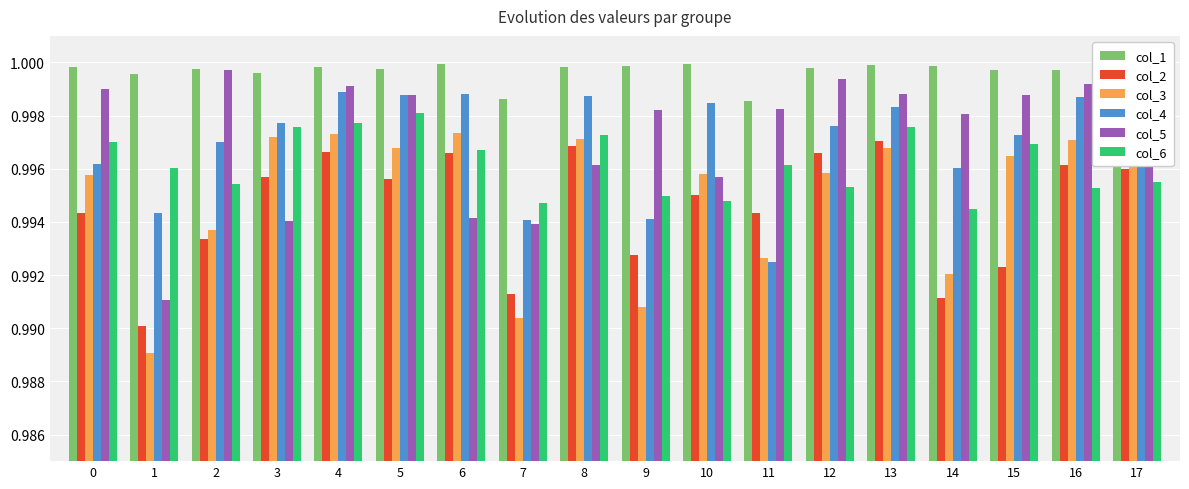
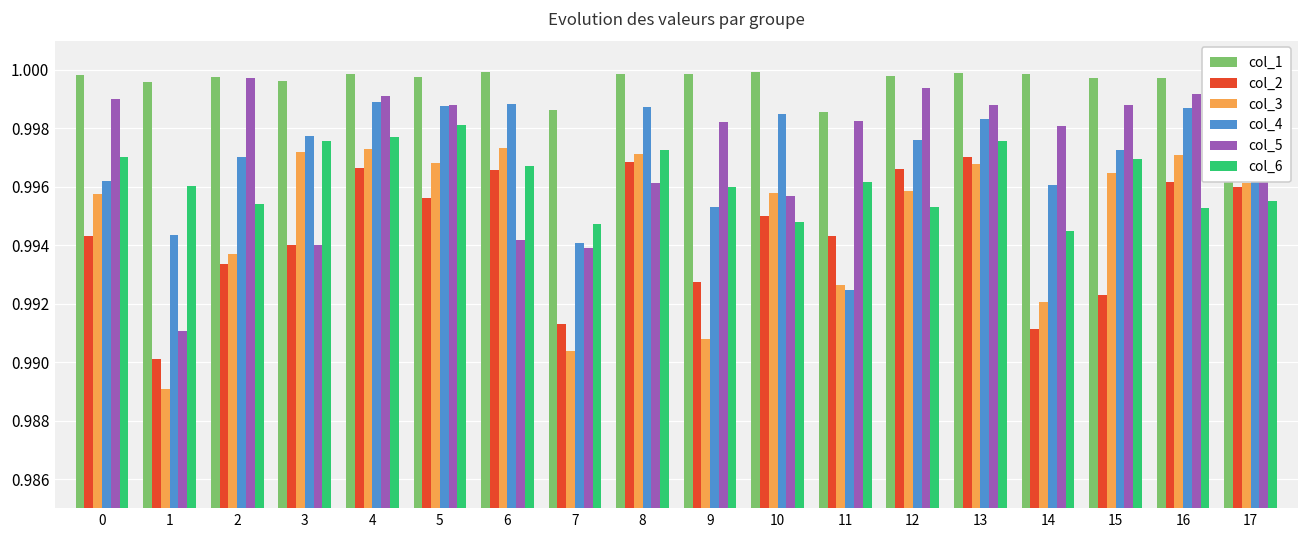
  {
    "col_1": {
      "0": 0.9998,
      "1": 0.9996,
      "2": 0.9998,
      "3": 0.9996,
      "4": 0.9998,
      "5": 0.9998,
      "6": 0.9999,
      "7": 0.9986,
      "8": 0.9998,
      "9": 0.9999,
      "10": 0.9999,
      "11": 0.9985,
      "12": 0.9998,
      "13": 0.9999,
      "14": 0.9998,
      "15": 0.9997,
      "16": 0.9997
    },
    "col_2": {
      "0": 0.9943,
      "1": 0.9901,
      "2": 0.9934,
-     "3": 0.9957,
+     "3": 0.9940,
      "4": 0.9966,
      "5": 0.9956,
      "6": 0.9966,
      "7": 0.9913,
      "8": 0.9969,
      "9": 0.9927,
      "10": 0.9950,
      "11": 0.9943,
      "12": 0.9966,
      "13": 0.9970,
      "14": 0.9911,
      "15": 0.9923,
      "16": 0.9961,
      "17": 0.9960
    },
    "col_3": {
      "0": 0.9958,
      "1": 0.9891,
      "2": 0.9937,
      "3": 0.9972,
      "4": 0.9973,
      "5": 0.9968,
      "6": 0.9973,
      "7": 0.9904,
      "8": 0.9971,
      "9": 0.9908,
      "10": 0.9958,
      "11": 0.9926,
      "12": 0.9958,
      "13": 0.9968,
      "14": 0.9921,
      "15": 0.9965,
      "16": 0.9971
    },
    "col_4": {
      "0": 0.9962,
      "1": 0.9943,
      "2": 0.9970,
      "3": 0.9977,
      "4": 0.9989,
      "5": 0.9988,
      "6": 0.9988,
      "7": 0.9941,
      "8": 0.9987,
-     "9": 0.9941,
+     "9": 0.9953,
      "10": 0.9985,
      "11": 0.9925,
      "12": 0.9976,
      "13": 0.9983,
      "14": 0.9960,
      "15": 0.9973,
      "16": 0.9987
    },
    "col_5": {
      "0": 0.9990,
      "1": 0.9911,
      "2": 0.9997,
      "3": 0.9940,
      "4": 0.9991,
      "5": 0.9988,
      "6": 0.9942,
      "7": 0.9939,
      "8": 0.9961,
      "9": 0.9982,
      "10": 0.9957,
      "11": 0.9982,
      "12": 0.9994,
      "13": 0.9988,
      "14": 0.9981,
      "15": 0.9988,
      "16": 0.9992
    },
    "col_6": {
      "0": 0.9970,
      "1": 0.9960,
      "2": 0.9954,
      "3": 0.9976,
      "4": 0.9977,
      "5": 0.9981,
      "6": 0.9967,
      "7": 0.9947,
      "8": 0.9973,
-     "9": 0.9950,
+     "9": 0.9960,
      "10": 0.9948,
      "11": 0.9962,
      "12": 0.9953,
      "13": 0.9976,
      "14": 0.9945,
      "15": 0.9969,
      "16": 0.9953,
      "17": 0.9955
    }
  }
